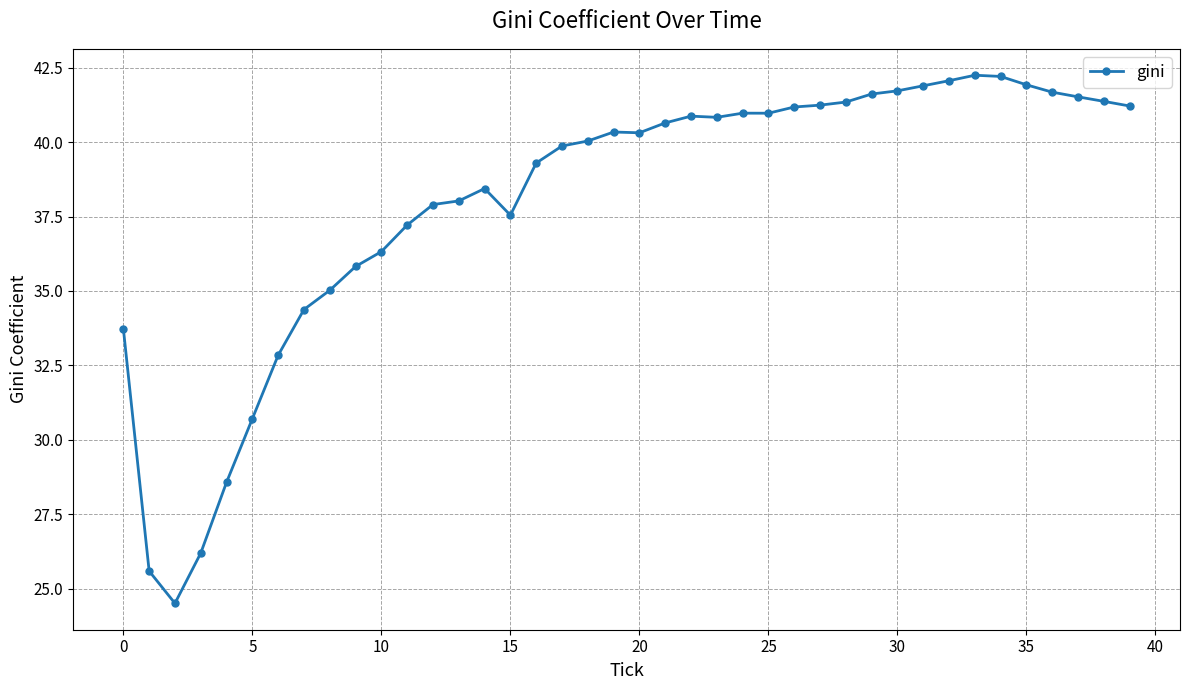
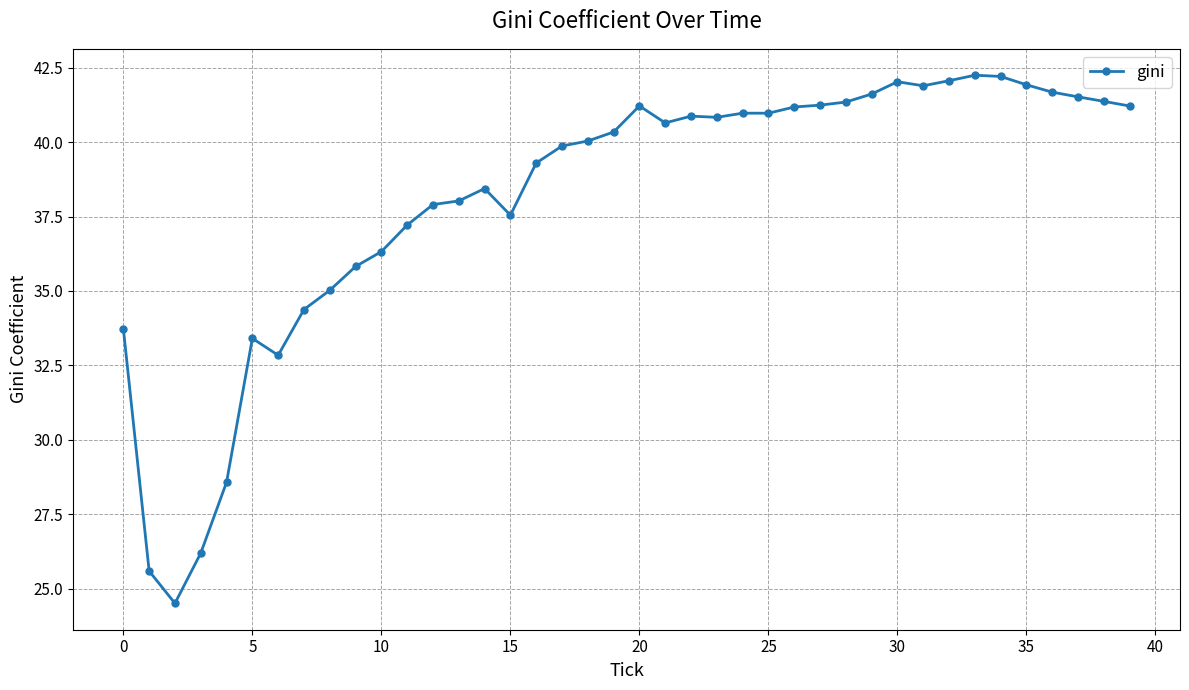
  {
    "0": 33.7,
-   "5": 30.7,
+   "5": 33.4,
    "10": 36.3,
    "15": 37.5,
-   "20": 40.3,
+   "20": 41.2,
    "25": 41.0,
-   "30": 41.7,
+   "30": 42.0,
    "35": 41.9
  }
